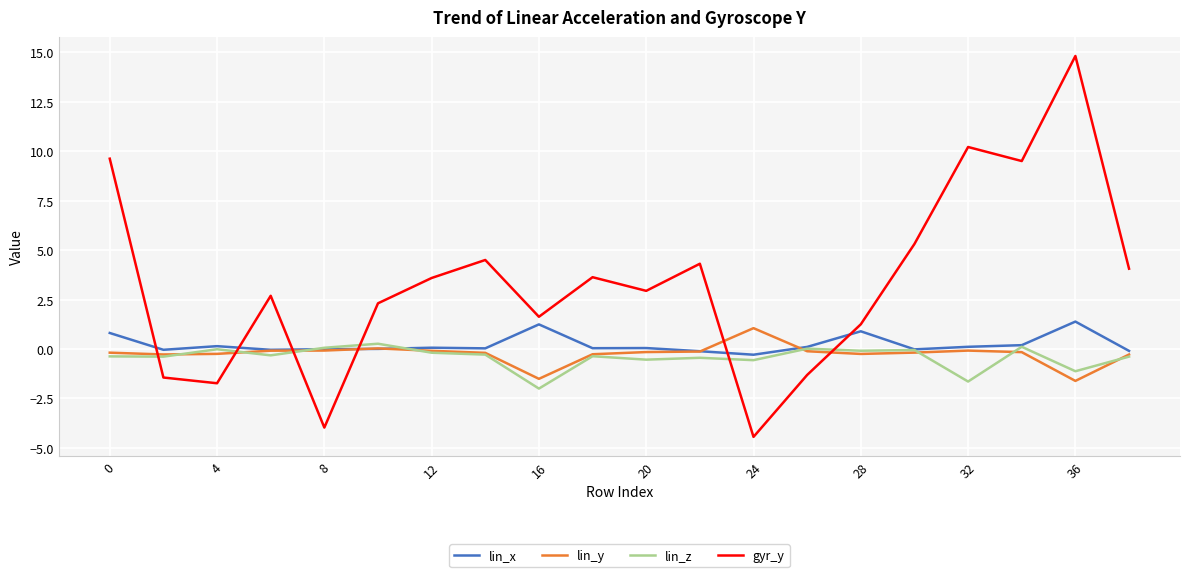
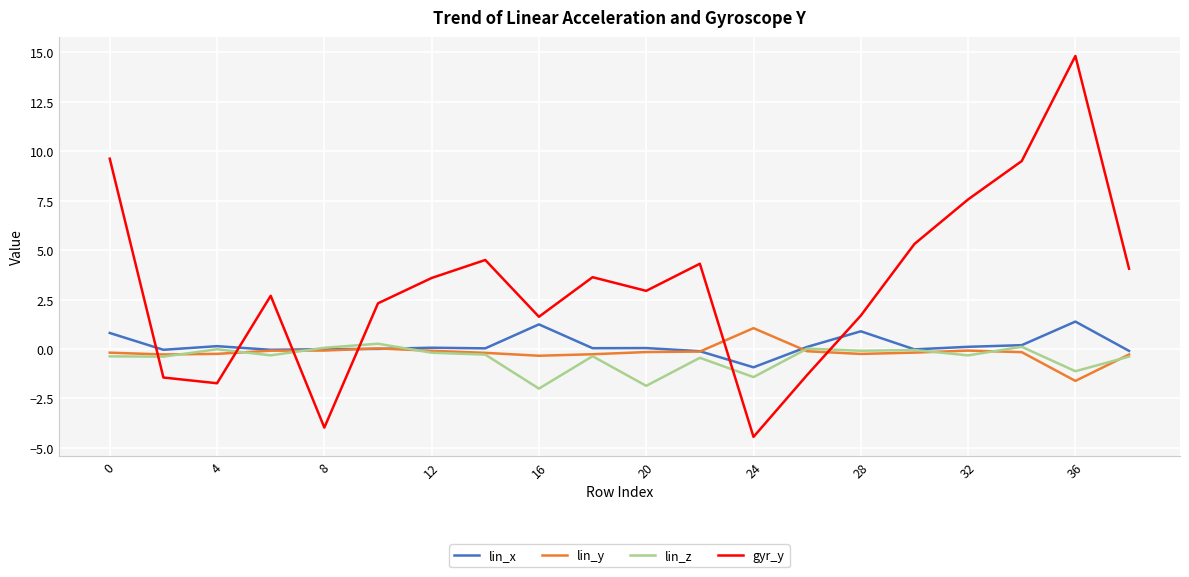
  {
    "lin_x": {
      "0": 0.8,
      "4": 0.1,
      "12": 0.1,
      "16": 1.2,
      "20": 0.0,
-     "24": -0.3,
+     "24": -0.9,
      "28": 0.9,
      "32": 0.1,
      "36": 1.4
    },
    "lin_y": {
      "0": -0.2,
      "4": -0.2,
-     "16": -1.5,
+     "16": -0.3,
      "20": -0.2,
      "24": 1.1,
      "28": -0.2,
      "32": -0.1,
      "36": -1.6
    },
    "lin_z": {
      "0": -0.4,
      "4": 0.0,
      "16": -2.0,
-     "20": -0.5,
-     "24": -0.6,
+     "20": -1.9,
+     "24": -1.4,
      "28": -0.1,
-     "32": -1.6,
+     "32": -0.3,
      "36": -1.1
    },
    "gyr_y": {
      "0": 9.6,
      "4": -1.7,
      "8": -4.0,
      "12": 3.6,
      "16": 1.6,
      "20": 2.9,
      "24": -4.4,
-     "28": 1.3,
-     "32": 10.2,
+     "28": 1.7,
+     "32": 7.6,
      "36": 14.8
    }
  }
